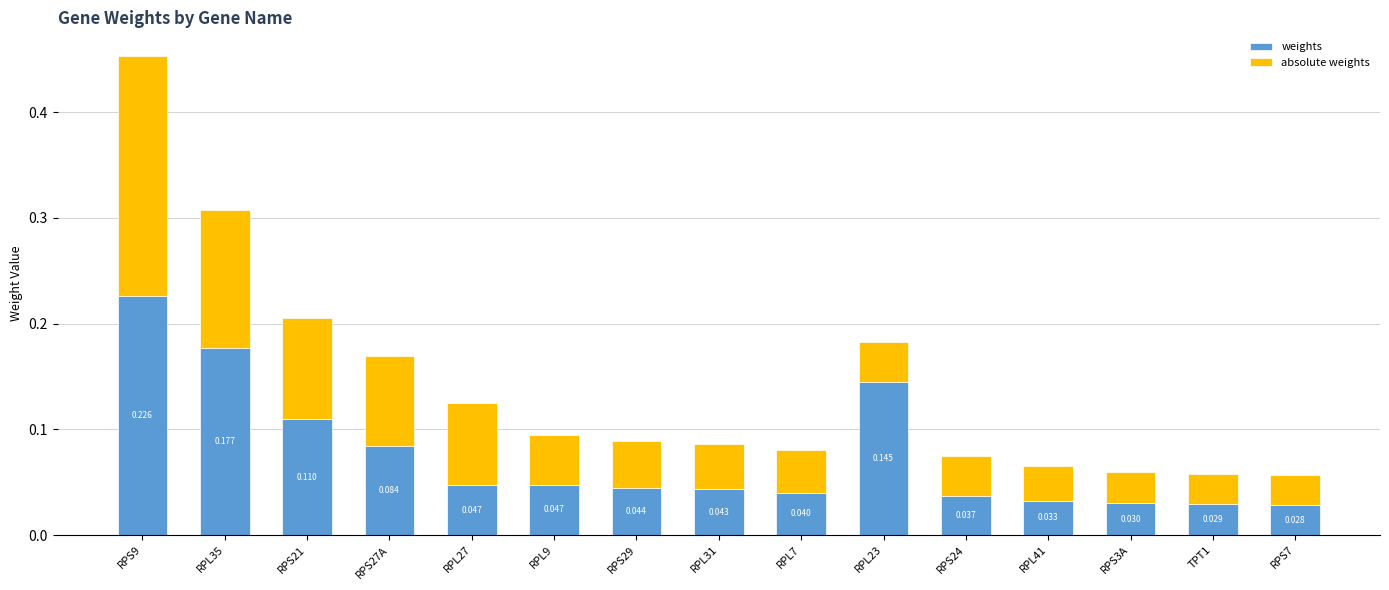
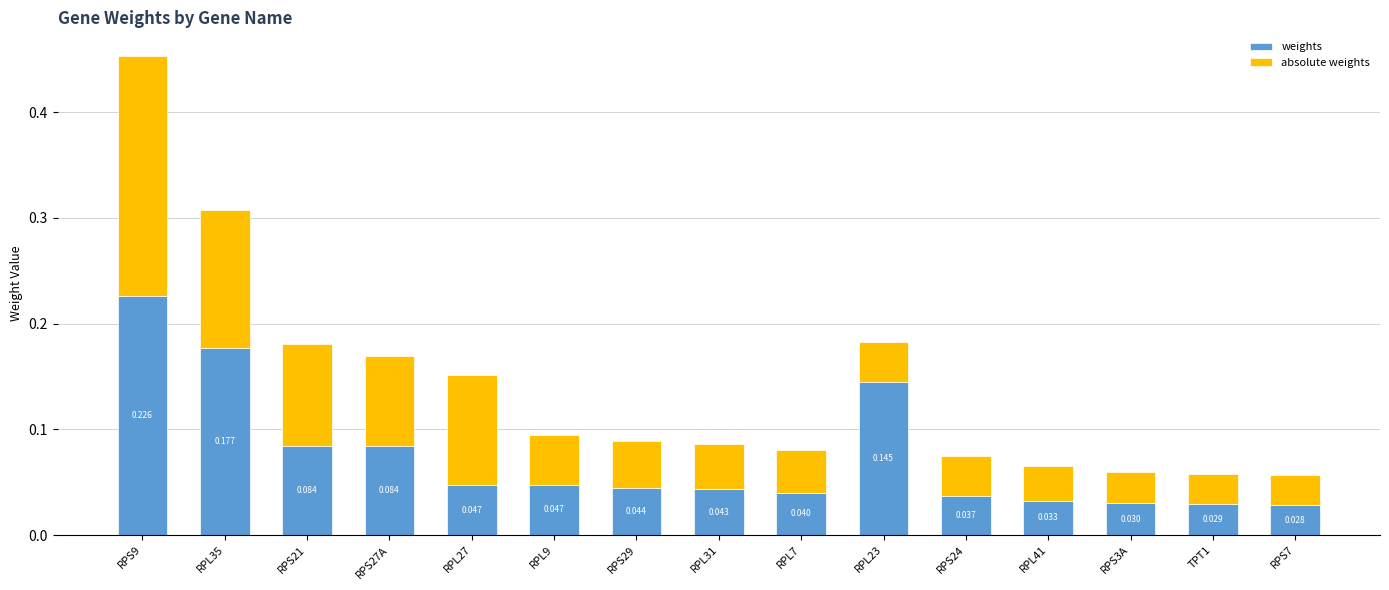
  {
    "weights": {
      "RPS9": 0.226,
      "RPL35": 0.177,
-     "RPS21": 0.110,
+     "RPS21": 0.084,
      "RPS27A": 0.084,
      "RPL27": 0.047,
      "RPL9": 0.047,
      "RPS29": 0.044,
      "RPL31": 0.043,
      "RPL7": 0.040,
      "RPL23": 0.145,
      "RPS24": 0.037,
      "RPL41": 0.033,
      "RPS3A": 0.030,
      "TPT1": 0.029,
      "RPS7": 0.028
    },
    "absolute weights": {
      "RPS9": 0.226,
      "RPL35": 0.131,
      "RPS21": 0.096,
      "RPS27A": 0.084,
-     "RPL27": 0.078,
+     "RPL27": 0.104,
      "RPL9": 0.047,
      "RPS29": 0.044,
      "RPL31": 0.043,
      "RPL7": 0.040,
      "RPL23": 0.038,
      "RPS24": 0.037,
      "RPL41": 0.033,
      "RPS3A": 0.030,
      "TPT1": 0.029,
      "RPS7": 0.028
    }
  }
